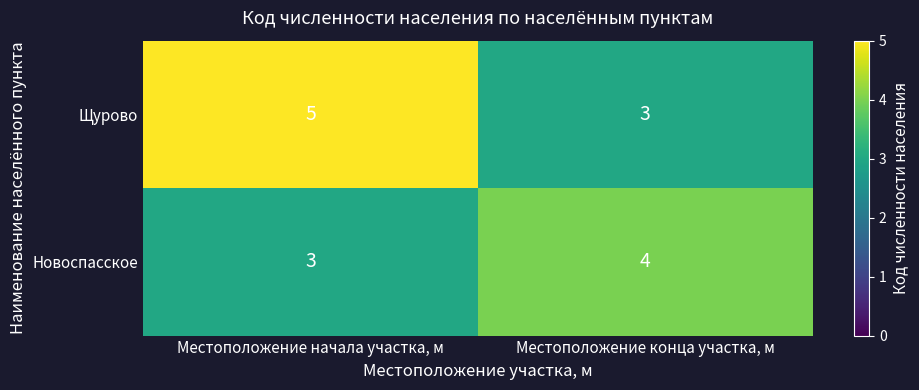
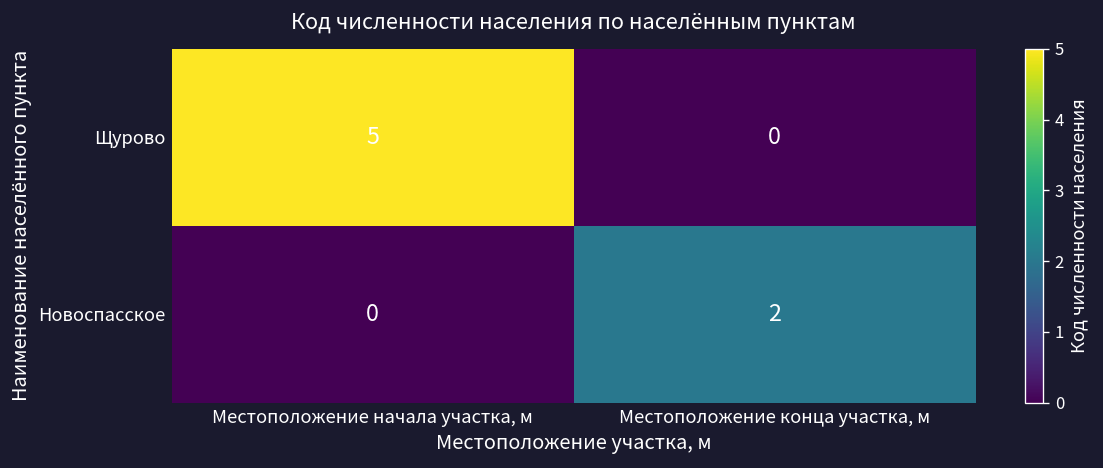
  {
    "Щурово": {
      "Местоположение начала участка, м": 5,
-     "Местоположение конца участка, м": 3
+     "Местоположение конца участка, м": 0
    },
    "Новоспасское": {
-     "Местоположение начала участка, м": 3,
-     "Местоположение конца участка, м": 4
+     "Местоположение начала участка, м": 0,
+     "Местоположение конца участка, м": 2
    }
  }
